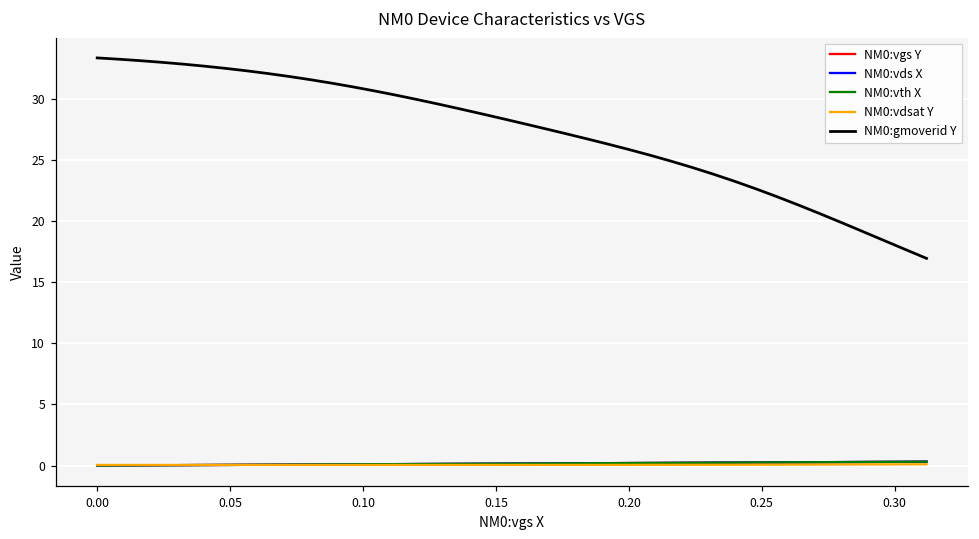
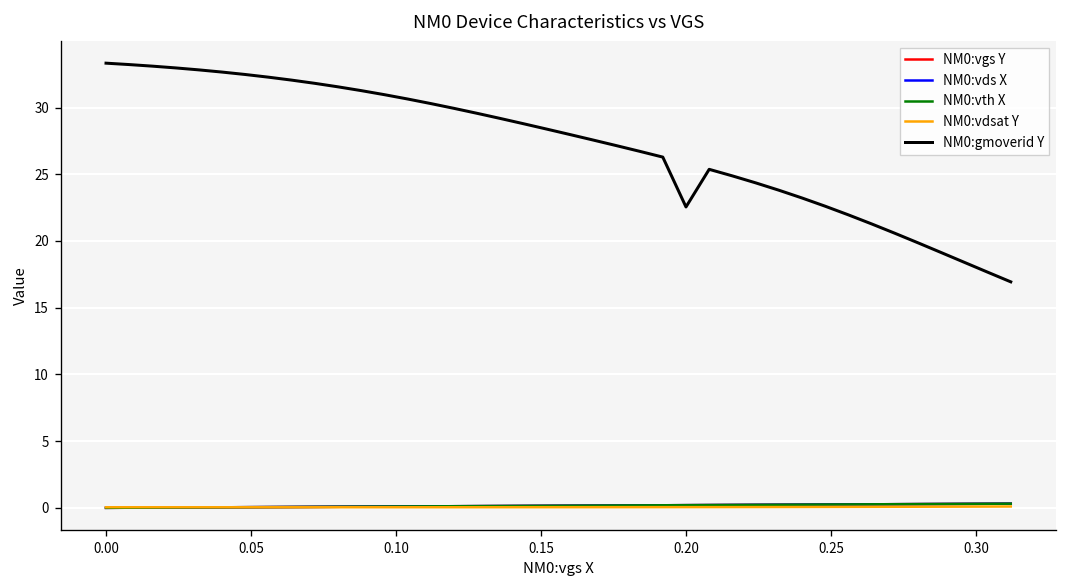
  {
    "NM0:gmoverid Y": {
      "0.00": 33.3,
-     "0.20": 25.8
+     "0.20": 22.5
    }
  }
